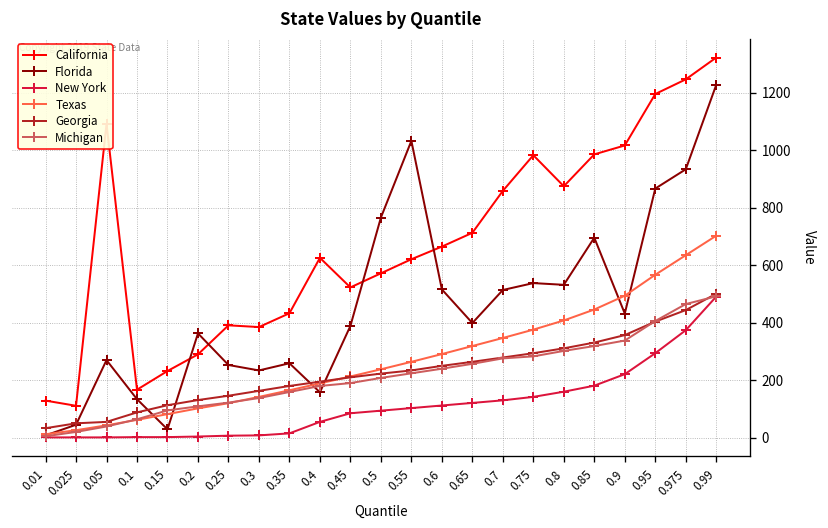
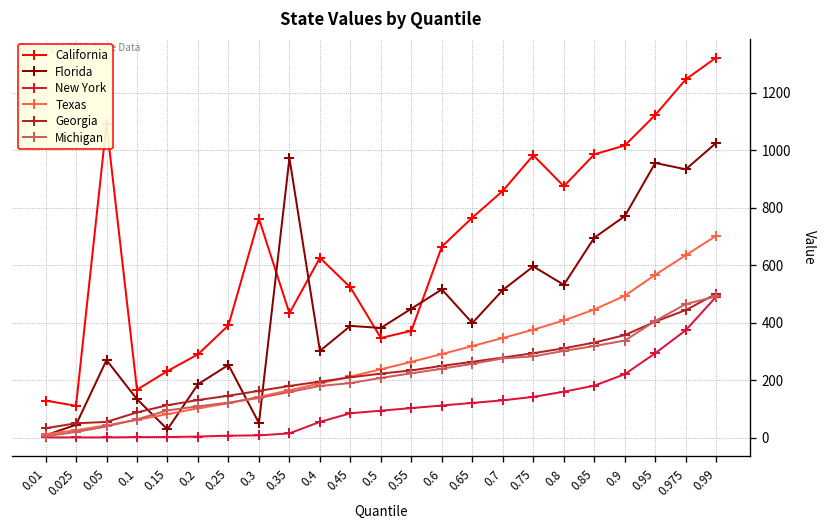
  {
    "California": {
      "0.01": 130,
      "0.025": 110,
      "0.1": 170,
      "0.15": 230,
      "0.2": 290,
      "0.25": 390,
-     "0.3": 390,
+     "0.3": 760,
      "0.35": 430,
      "0.4": 630,
      "0.45": 520,
-     "0.5": 570,
-     "0.55": 620,
+     "0.5": 350,
+     "0.55": 370,
      "0.6": 670,
-     "0.65": 710,
+     "0.65": 770,
      "0.7": 860,
      "0.75": 980,
      "0.8": 880,
      "0.85": 990,
      "0.9": 1020,
-     "0.95": 1200,
+     "0.95": 1120,
      "0.975": 1250,
      "0.99": 1320
    },
    "Florida": {
      "0.05": 270,
      "0.1": 130,
      "0.15": 30,
-     "0.2": 360,
+     "0.2": 190,
      "0.25": 250,
-     "0.3": 230,
-     "0.35": 260,
-     "0.4": 160,
+     "0.3": 50,
+     "0.35": 970,
+     "0.4": 300,
      "0.45": 390,
-     "0.5": 770,
-     "0.55": 1030,
+     "0.5": 380,
+     "0.55": 450,
      "0.6": 520,
      "0.65": 400,
      "0.7": 510,
-     "0.75": 540,
+     "0.75": 600,
      "0.8": 530,
      "0.85": 700,
-     "0.9": 430,
-     "0.95": 870,
+     "0.9": 770,
+     "0.95": 960,
      "0.975": 930,
-     "0.99": 1230
+     "0.99": 1030
    }
  }
